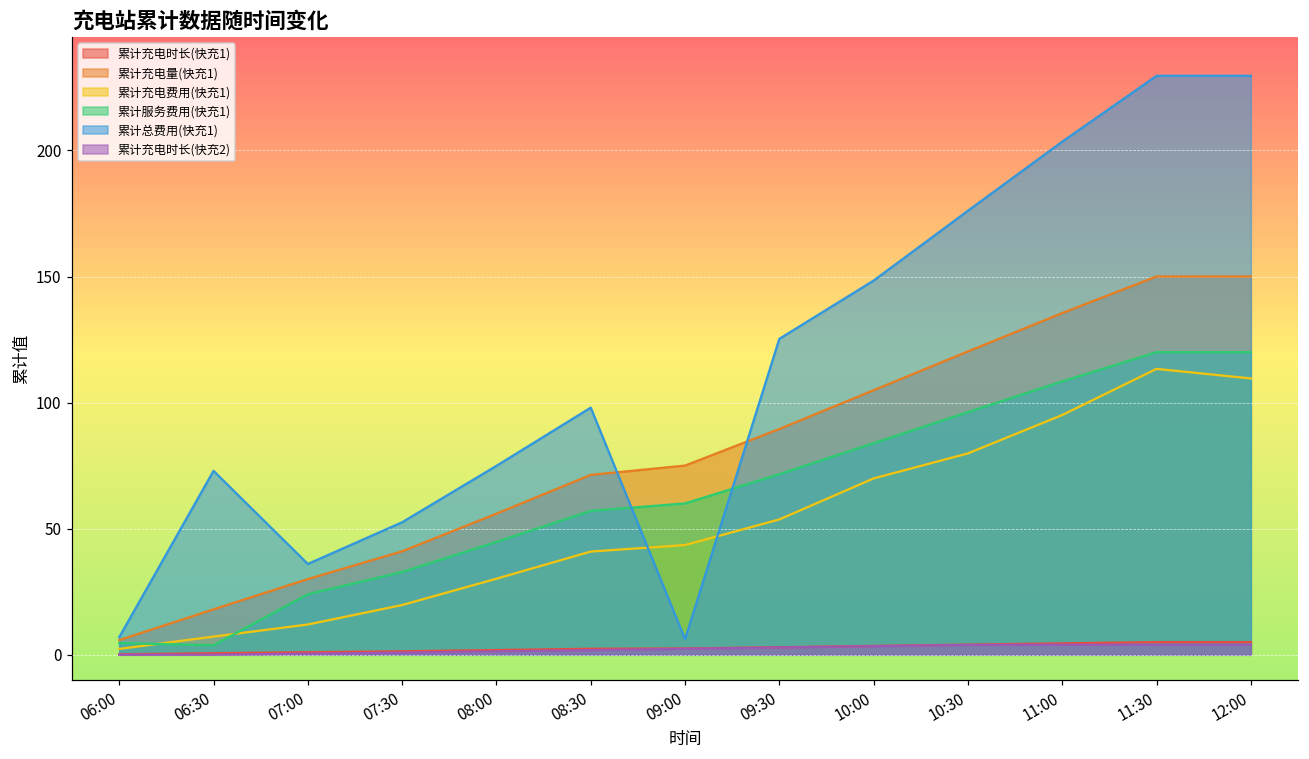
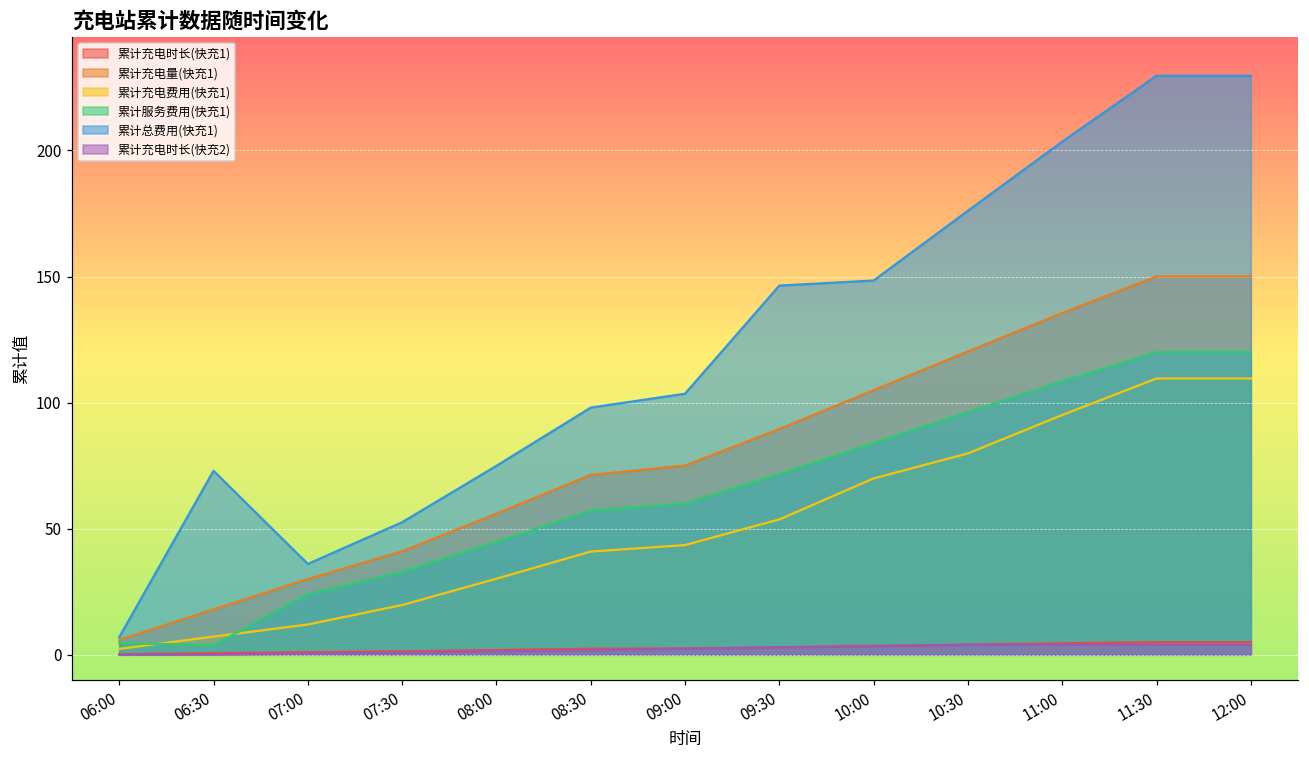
  {
    "累计充电费用(快充1)": {
      "06:00": 2,
      "06:30": 7,
      "07:00": 12,
      "07:30": 20,
      "08:00": 30,
      "08:30": 41,
      "09:00": 44,
      "09:30": 54,
      "10:00": 70,
      "10:30": 80,
      "11:00": 95,
-     "11:30": 113,
+     "11:30": 110,
      "12:00": 110
    },
    "累计服务费用(快充1)": {
      "06:00": 5,
      "06:30": 4,
      "07:00": 24,
      "07:30": 33,
      "08:00": 45,
      "08:30": 57,
      "09:00": 60,
      "09:30": 72,
      "10:00": 84,
      "10:30": 96,
      "11:00": 108,
      "11:30": 120,
      "12:00": 120
    },
    "累计总费用(快充1)": {
      "06:00": 7,
      "06:30": 73,
      "07:00": 36,
      "07:30": 53,
      "08:00": 75,
      "08:30": 98,
-     "09:00": 6,
-     "09:30": 125,
+     "09:00": 104,
+     "09:30": 146,
      "10:00": 148,
      "10:30": 176,
      "11:00": 203,
      "11:30": 230,
      "12:00": 230
    }
  }
